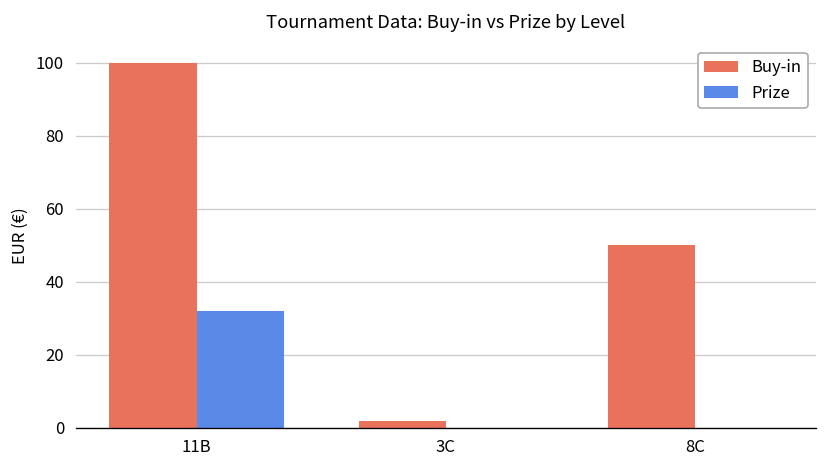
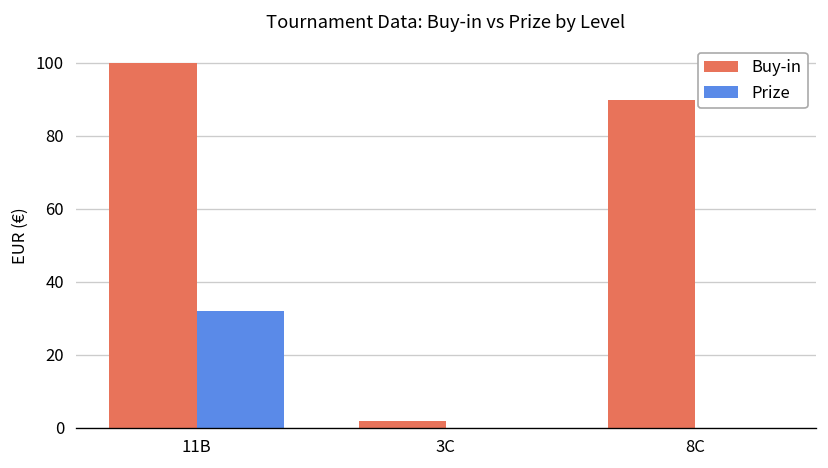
  {
    "Buy-in": {
      "11B": 100,
      "3C": 2,
-     "8C": 50
+     "8C": 90
    },
    "Prize": {
      "11B": 32,
      "3C": 0,
      "8C": 0
    }
  }
